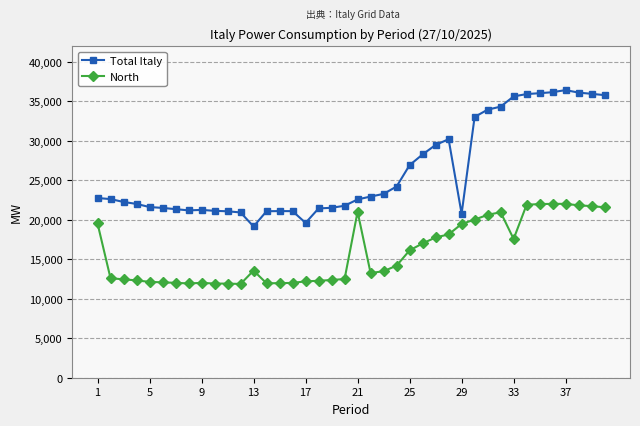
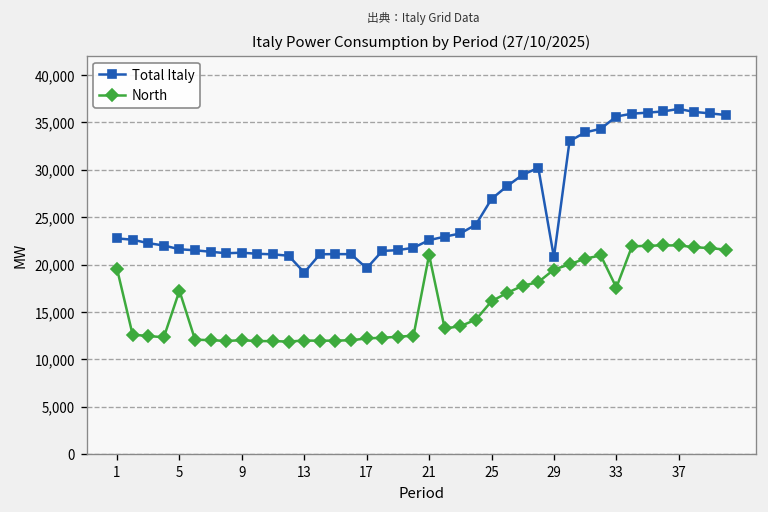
  {
    "Total Italy": {
      "1": "23,000",
      "5": "22,000",
      "9": "21,000",
      "13": "19,000",
      "17": "20,000",
      "21": "23,000",
      "25": "27,000",
      "29": "21,000",
      "33": "36,000",
      "37": "36,000"
    },
    "North": {
      "1": "20,000",
-     "5": "12,000",
+     "5": "17,000",
      "9": "12,000",
-     "13": "14,000",
+     "13": "12,000",
      "17": "12,000",
      "21": "21,000",
      "25": "16,000",
      "29": "19,000",
      "33": "18,000",
      "37": "22,000"
    }
  }
